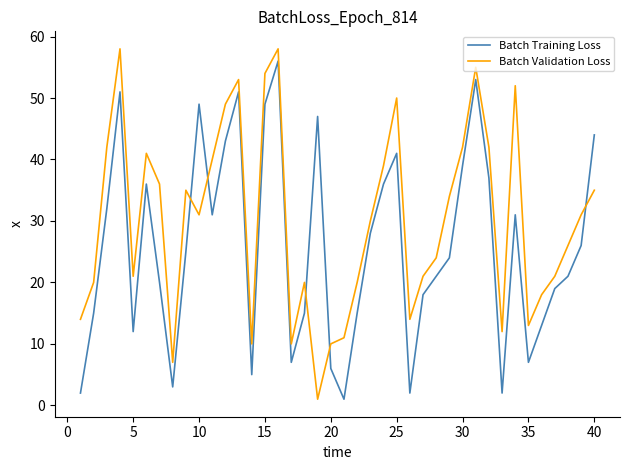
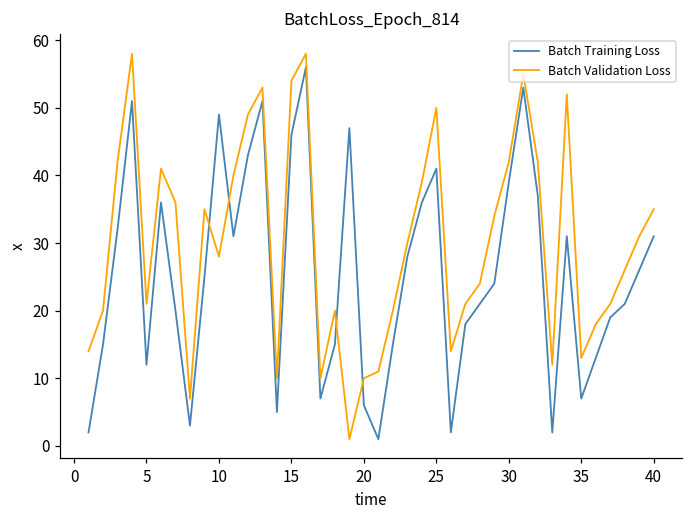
  {
    "Batch Training Loss": {
      "5": 12,
      "10": 49,
-     "15": 49,
+     "15": 46,
      "20": 6,
      "25": 41,
      "30": 39,
      "35": 7,
-     "40": 44
+     "40": 31
    },
    "Batch Validation Loss": {
      "5": 21,
-     "10": 31,
+     "10": 28,
      "15": 54,
      "20": 10,
      "25": 50,
      "30": 42,
      "35": 13,
      "40": 35
    }
  }
